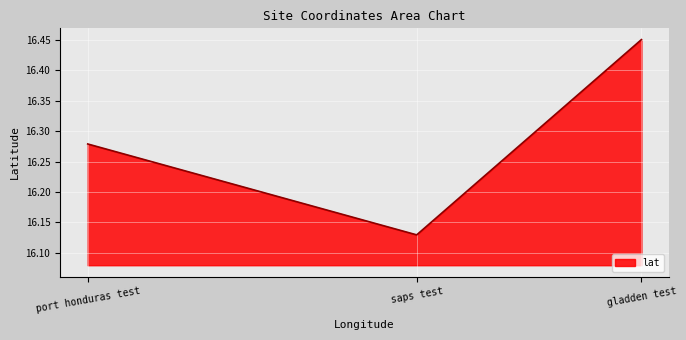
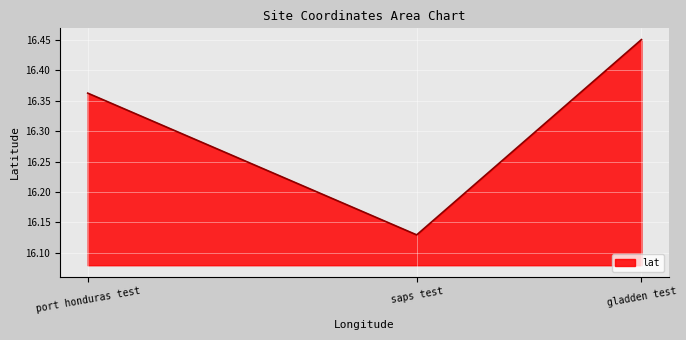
  {
-   "port honduras test": 16.28,
+   "port honduras test": 16.36,
    "saps test": 16.13,
    "gladden test": 16.45
  }
